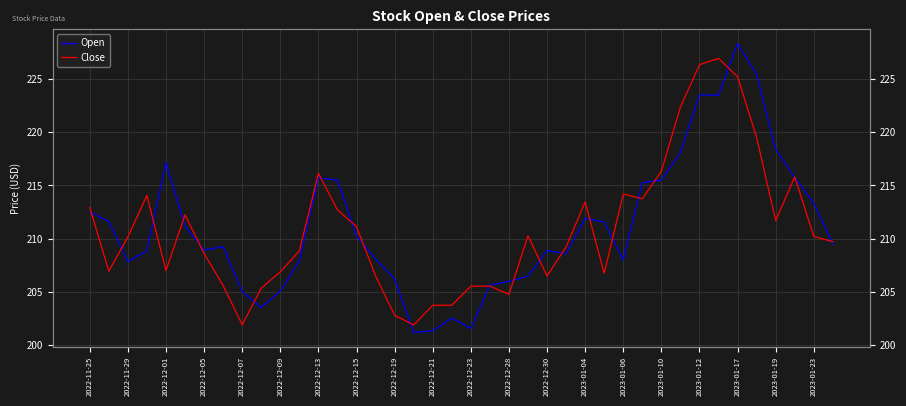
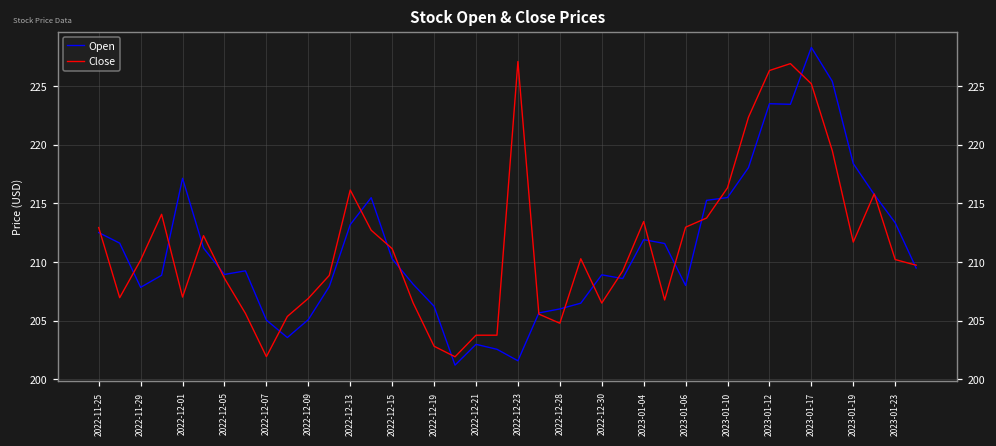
  {
    "Open": {
      "2022-11-25": 212.5,
      "2022-11-29": 207.8,
      "2022-12-01": 217.1,
      "2022-12-05": 208.9,
      "2022-12-07": 205.1,
      "2022-12-09": 205.1,
-     "2022-12-13": 215.7,
+     "2022-12-13": 213.2,
      "2022-12-15": 210.3,
      "2022-12-19": 206.2,
-     "2022-12-21": 201.4,
+     "2022-12-21": 203.0,
      "2022-12-23": 201.6,
      "2022-12-28": 206.0,
      "2022-12-30": 208.9,
      "2023-01-04": 211.9,
      "2023-01-06": 208.0,
      "2023-01-10": 215.5,
      "2023-01-12": 223.5,
      "2023-01-17": 228.3,
      "2023-01-19": 218.4,
      "2023-01-23": 213.4
    },
    "Close": {
      "2022-11-25": 212.9,
      "2022-11-29": 210.2,
      "2022-12-01": 207.0,
      "2022-12-05": 208.6,
      "2022-12-07": 201.9,
      "2022-12-09": 206.9,
      "2022-12-13": 216.1,
      "2022-12-15": 211.1,
      "2022-12-19": 202.8,
      "2022-12-21": 203.8,
-     "2022-12-23": 205.6,
+     "2022-12-23": 227.1,
      "2022-12-28": 204.8,
      "2022-12-30": 206.5,
      "2023-01-04": 213.5,
-     "2023-01-06": 214.2,
+     "2023-01-06": 213.0,
      "2023-01-10": 216.3,
      "2023-01-12": 226.3,
      "2023-01-17": 225.2,
      "2023-01-19": 211.7,
      "2023-01-23": 210.2
    }
  }
